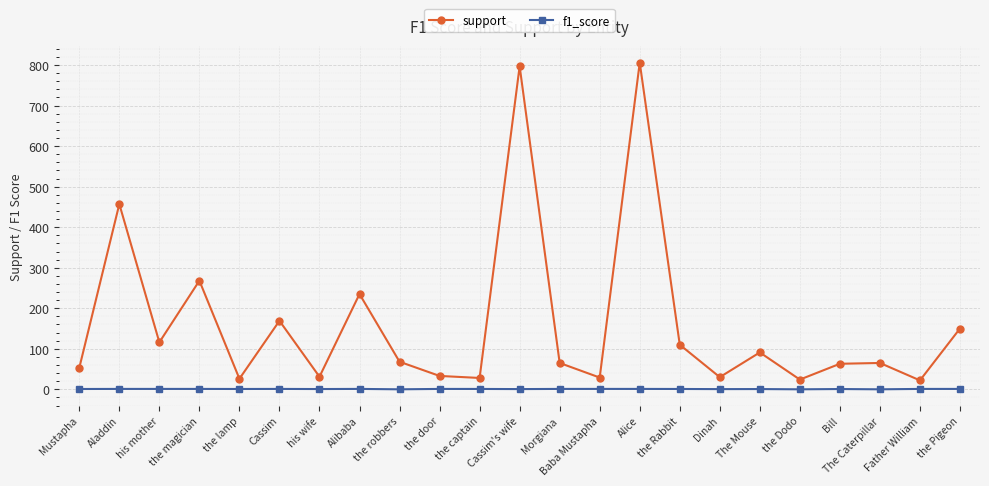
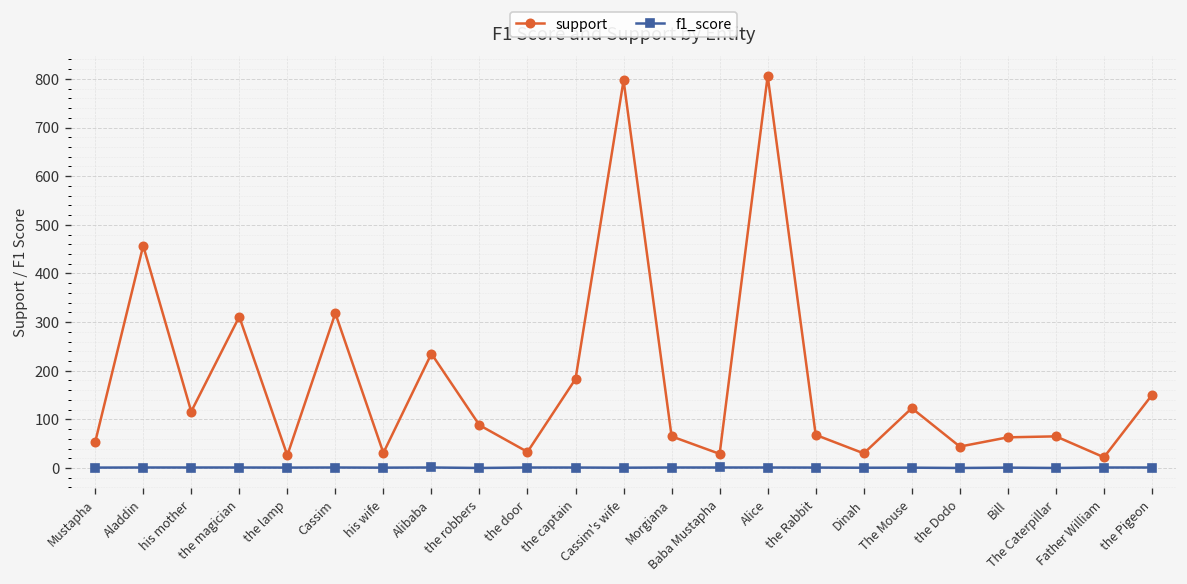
  {
    "support": {
      "Mustapha": 50,
      "Aladdin": 460,
      "his mother": 120,
-     "the magician": 270,
+     "the magician": 310,
      "the lamp": 30,
-     "Cassim": 170,
+     "Cassim": 320,
      "his wife": 30,
      "Alibaba": 240,
-     "the robbers": 70,
+     "the robbers": 90,
      "the door": 30,
-     "the captain": 30,
+     "the captain": 180,
      "Cassim's wife": 800,
      "Morgiana": 70,
      "Baba Mustapha": 30,
      "Alice": 810,
-     "the Rabbit": 110,
+     "the Rabbit": 70,
      "Dinah": 30,
-     "The Mouse": 90,
-     "the Dodo": 20,
+     "The Mouse": 120,
+     "the Dodo": 40,
      "Bill": 60,
      "The Caterpillar": 70,
      "Father William": 20,
      "the Pigeon": 150
    },
    "f1_score": {
      "Mustapha": 0,
      "Aladdin": 0,
      "his mother": 0,
      "the magician": 0,
      "the lamp": 0,
      "Cassim": 0,
      "his wife": 0,
      "Alibaba": 0,
      "the robbers": 0,
      "the door": 0,
      "the captain": 0,
      "Cassim's wife": 0,
      "Morgiana": 0,
      "Baba Mustapha": 0,
      "Alice": 0,
      "the Rabbit": 0,
      "Dinah": 0,
      "The Mouse": 0,
      "the Dodo": 0,
      "Bill": 0,
      "The Caterpillar": 0,
      "Father William": 0,
      "the Pigeon": 0
    }
  }
